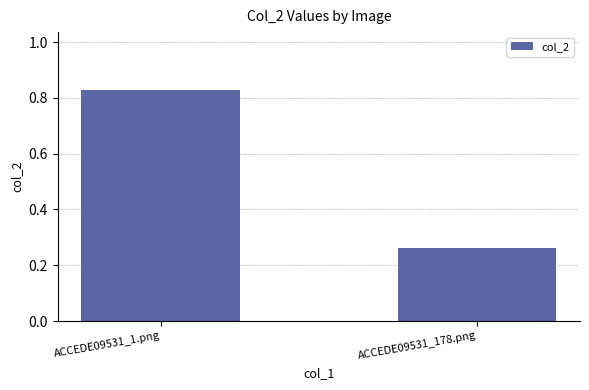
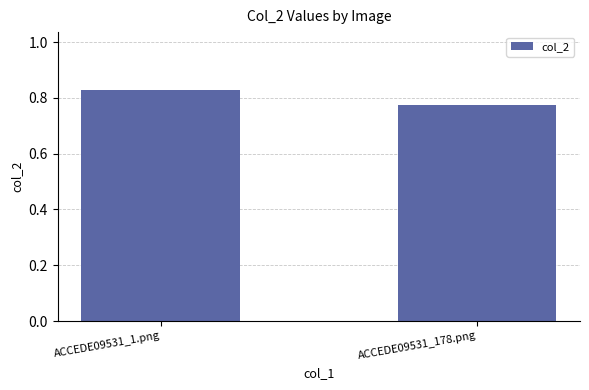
  {
    "ACCEDE09531_1.png": 0.83,
-   "ACCEDE09531_178.png": 0.26
+   "ACCEDE09531_178.png": 0.77
  }
